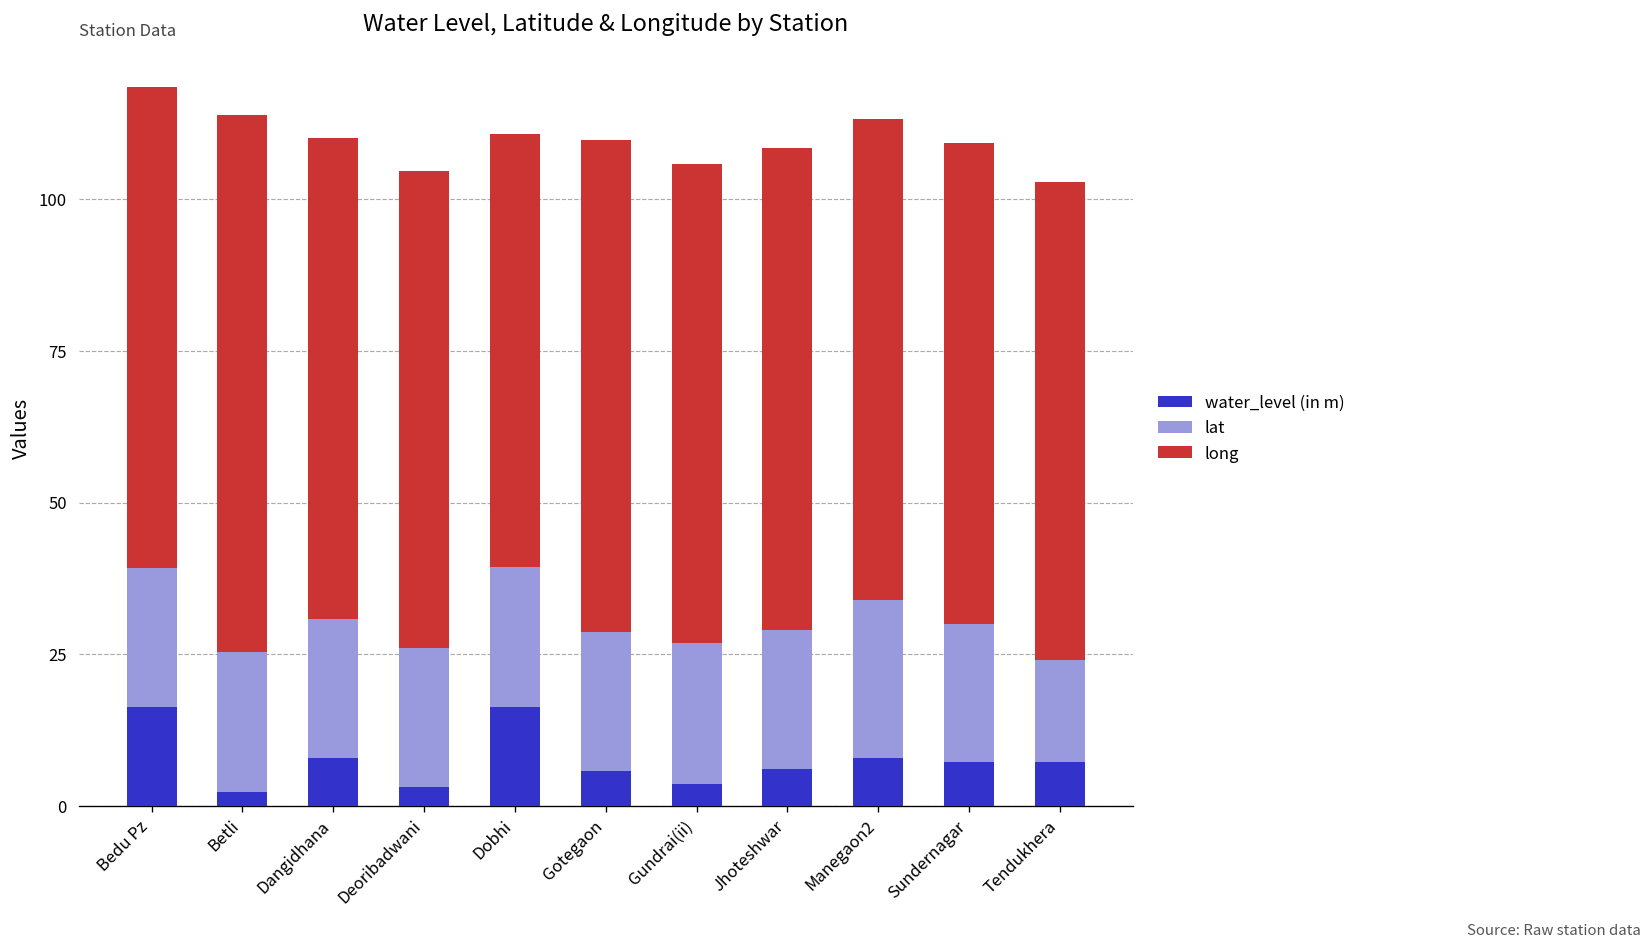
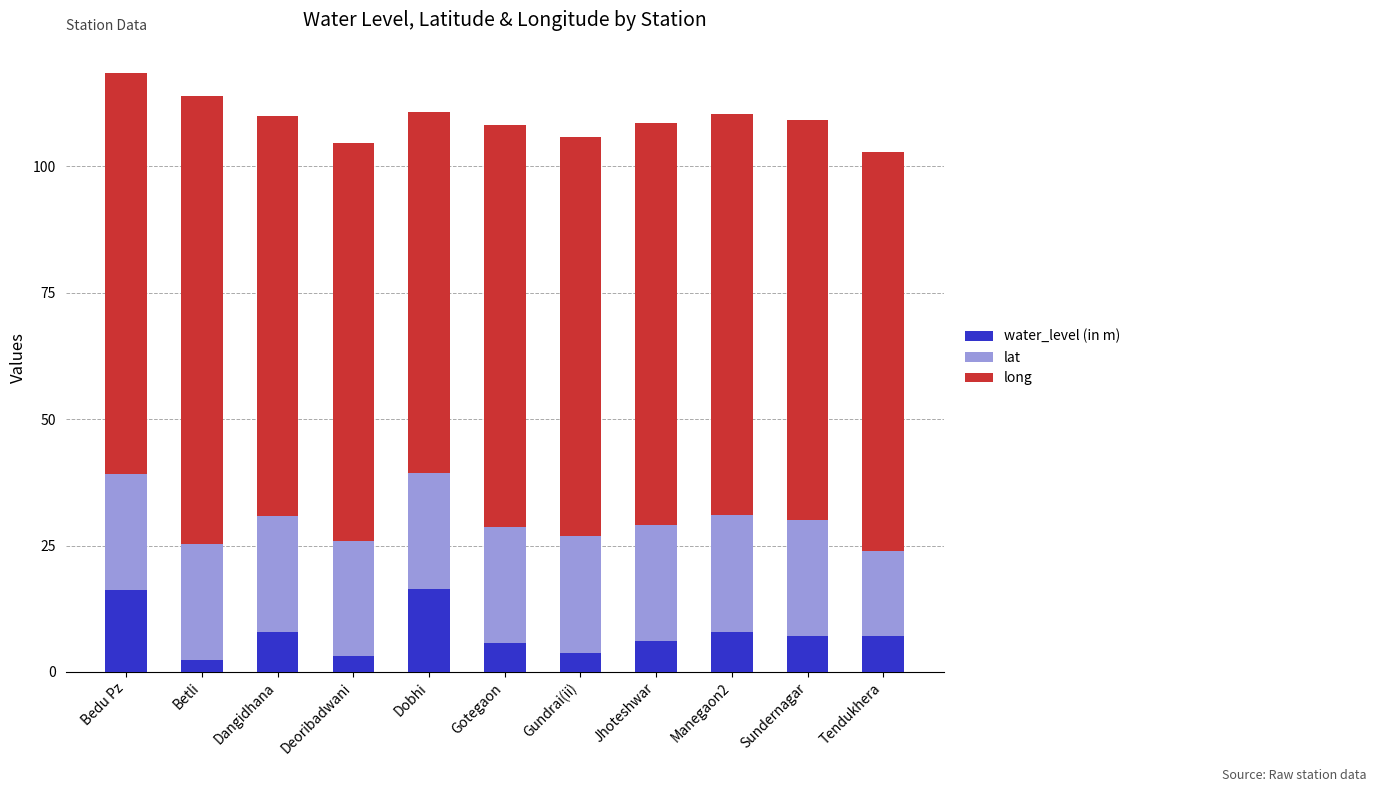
  {
    "water_level (in m)": {
      "Bedu Pz": 16,
      "Betli": 2,
      "Dangidhana": 8,
      "Deoribadwani": 3,
      "Dobhi": 16,
      "Gotegaon": 6,
      "Gundrai(ii)": 4,
      "Jhoteshwar": 6,
      "Manegaon2": 8,
      "Sundernagar": 7,
      "Tendukhera": 7
    },
    "lat": {
      "Bedu Pz": 23,
      "Betli": 23,
      "Dangidhana": 23,
      "Deoribadwani": 23,
      "Dobhi": 23,
      "Gotegaon": 23,
      "Gundrai(ii)": 23,
      "Jhoteshwar": 23,
-     "Manegaon2": 26,
+     "Manegaon2": 23,
      "Sundernagar": 23,
      "Tendukhera": 17
    },
    "long": {
      "Bedu Pz": 79,
      "Betli": 89,
      "Dangidhana": 79,
      "Deoribadwani": 79,
      "Dobhi": 71,
-     "Gotegaon": 81,
+     "Gotegaon": 79,
      "Gundrai(ii)": 79,
      "Jhoteshwar": 80,
      "Manegaon2": 79,
      "Sundernagar": 79,
      "Tendukhera": 79
    }
  }
